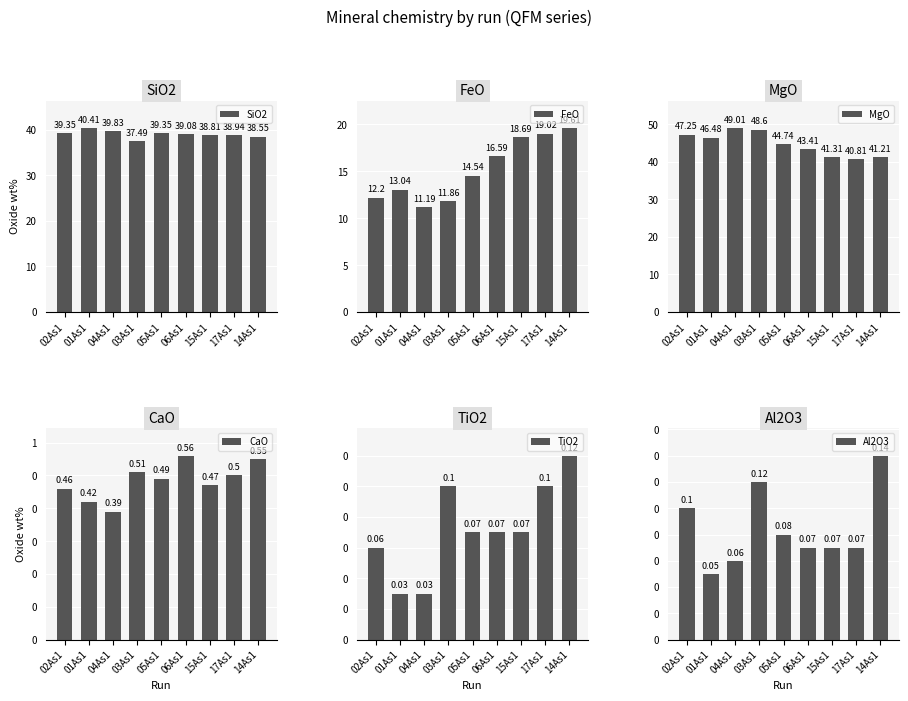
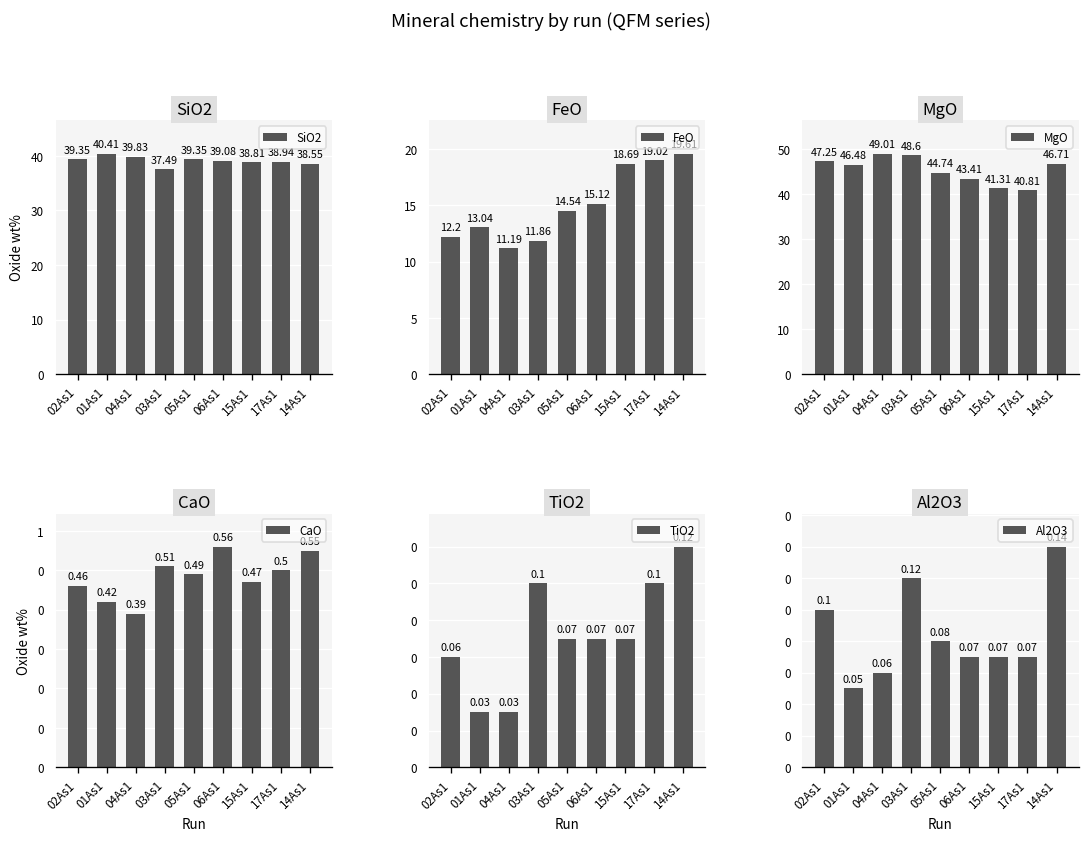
  {
    "SiO2": {
      "02As1": 39.35,
      "01As1": 40.41,
      "04As1": 39.83,
      "03As1": 37.49,
      "05As1": 39.35,
      "06As1": 39.08,
      "14As1": 38.55
    },
    "FeO": {
      "02As1": 12.2,
      "01As1": 13.04,
      "04As1": 11.19,
      "03As1": 11.86,
      "05As1": 14.54,
-     "06As1": 16.59,
+     "06As1": 15.12,
      "15As1": 18.69
    },
    "MgO": {
      "02As1": 47.25,
      "01As1": 46.48,
      "04As1": 49.01,
      "03As1": 48.6,
      "05As1": 44.74,
      "06As1": 43.41,
      "15As1": 41.31,
      "17As1": 40.81,
-     "14As1": 41.21
+     "14As1": 46.71
    },
    "CaO": {
      "02As1": 0.46,
      "01As1": 0.42,
      "04As1": 0.39,
      "03As1": 0.51,
      "05As1": 0.49,
      "06As1": 0.56,
      "15As1": 0.47,
      "17As1": 0.5
    },
    "TiO2": {
      "02As1": 0.06,
      "01As1": 0.03,
      "04As1": 0.03,
      "03As1": 0.1,
      "05As1": 0.07,
      "06As1": 0.07,
      "15As1": 0.07,
      "17As1": 0.1
    },
    "Al2O3": {
      "02As1": 0.1,
      "01As1": 0.05,
      "04As1": 0.06,
      "03As1": 0.12,
      "05As1": 0.08,
      "06As1": 0.07,
      "15As1": 0.07,
      "17As1": 0.07
    }
  }
